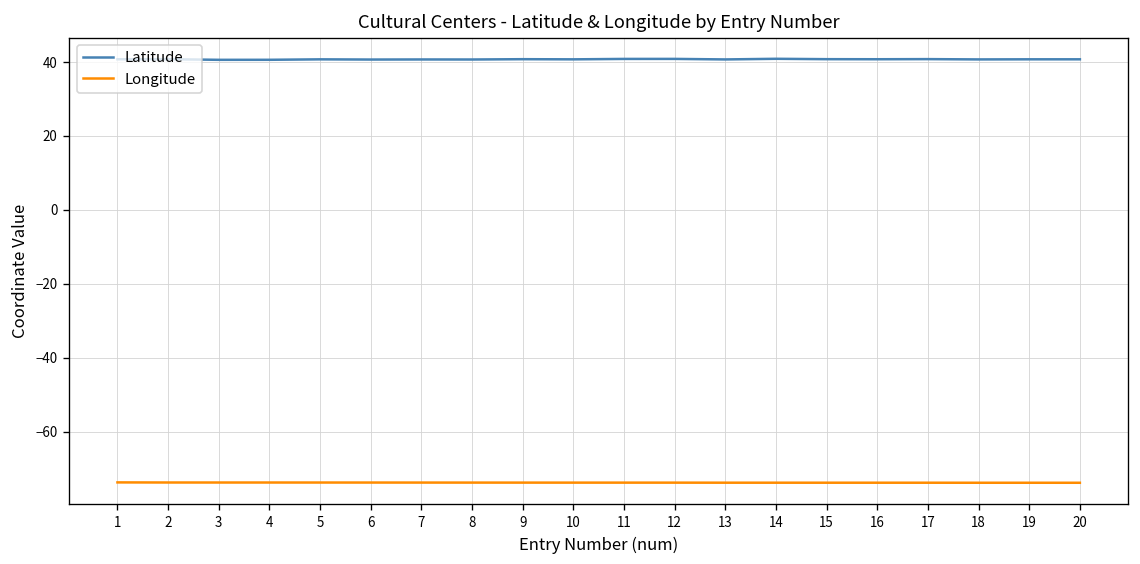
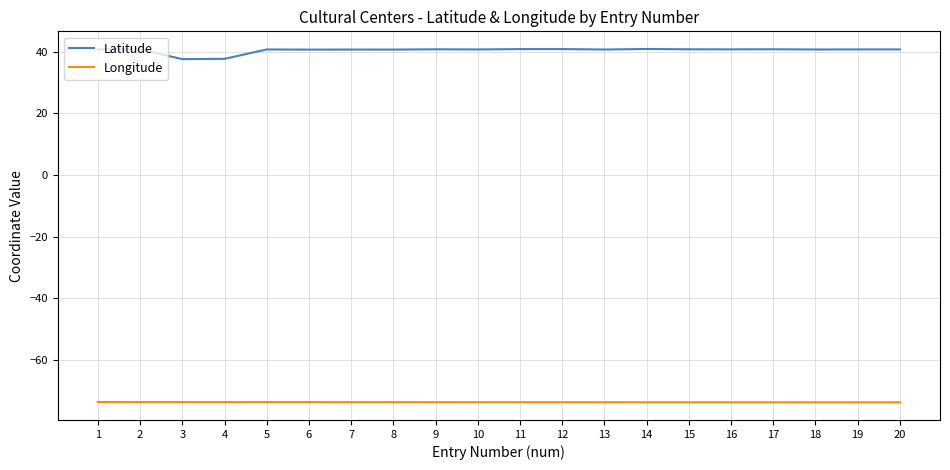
  {
    "Latitude": {
-     "3": 41,
-     "4": 41,
+     "3": 38,
+     "4": 38,
      "5": 41,
      "6": 41,
      "7": 41,
      "8": 41,
      "9": 41,
      "10": 41,
      "11": 41,
      "12": 41,
      "13": 41,
      "14": 41,
      "15": 41,
      "16": 41,
      "17": 41,
      "18": 41,
      "19": 41,
      "20": 41
    },
    "Longitude": {
      "1": -74,
      "2": -74,
      "3": -74,
      "4": -74,
      "5": -74,
      "6": -74,
      "7": -74,
      "8": -74,
      "9": -74,
      "10": -74,
      "11": -74,
      "12": -74,
      "13": -74,
      "14": -74,
      "15": -74,
      "16": -74,
      "17": -74,
      "18": -74,
      "19": -74,
      "20": -74
    }
  }
